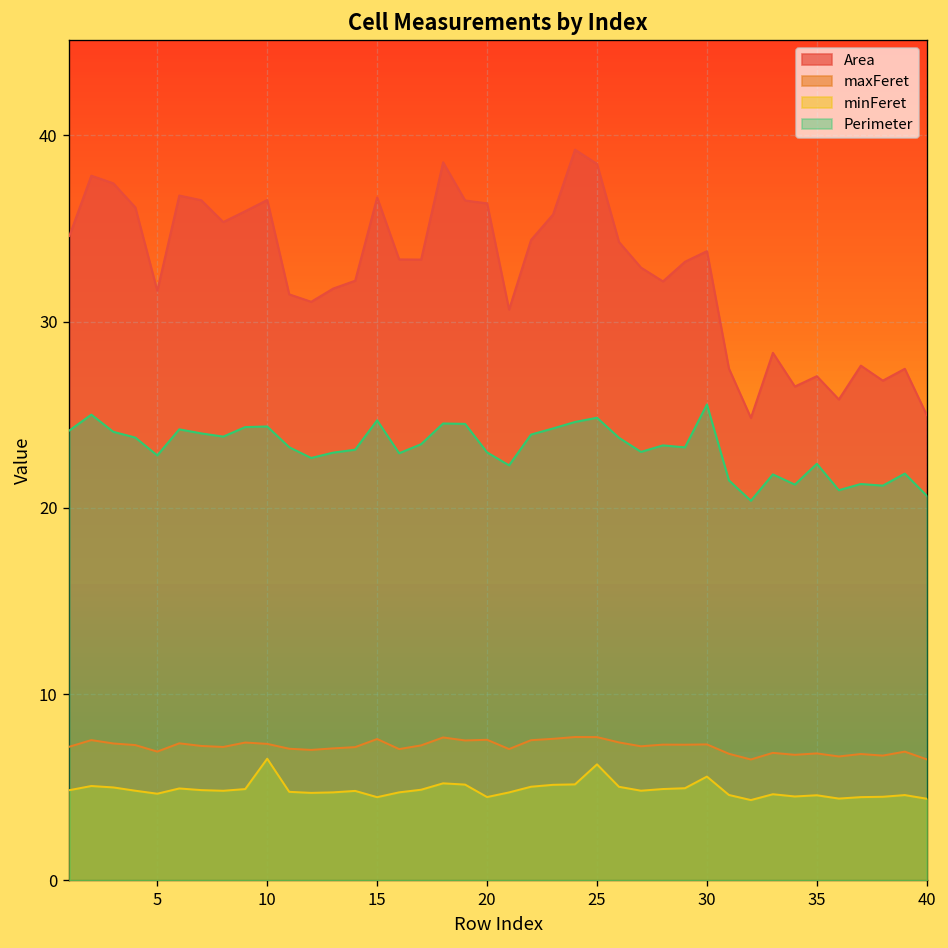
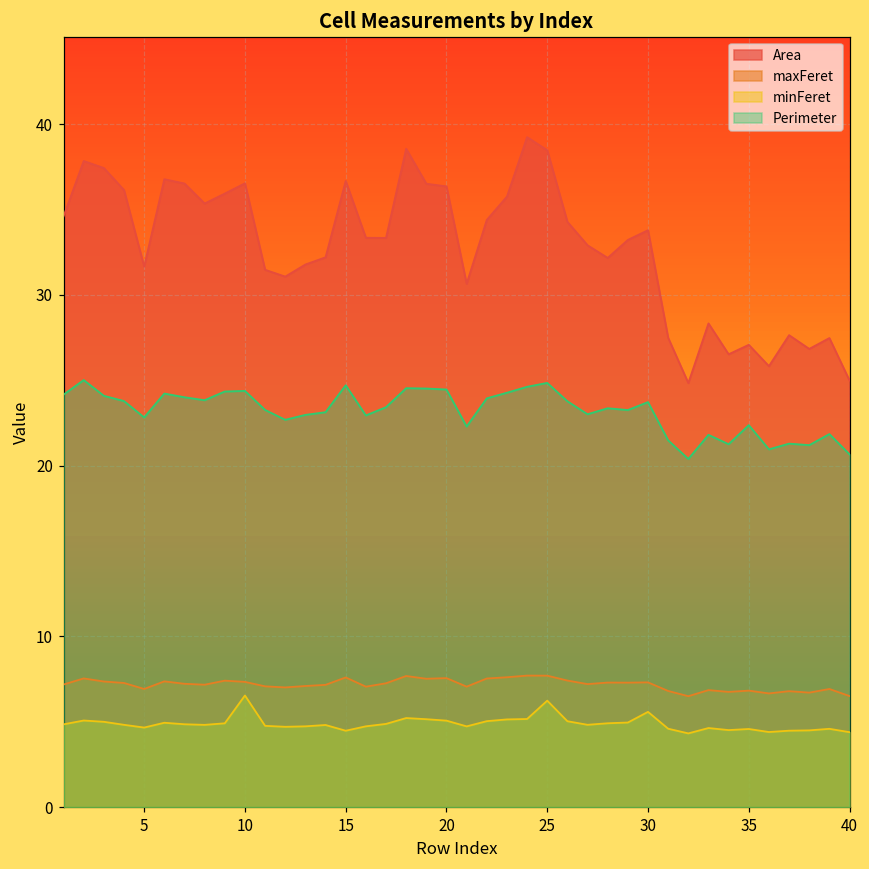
  {
    "minFeret": {
      "5": 4.7,
      "10": 6.5,
      "15": 4.5,
-     "20": 4.5,
+     "20": 5.1,
      "25": 6.2,
      "30": 5.6,
      "35": 4.6,
      "40": 4.4
    },
    "Perimeter": {
      "5": 22.8,
      "10": 24.4,
      "15": 24.7,
-     "20": 23.0,
+     "20": 24.5,
      "25": 24.8,
-     "30": 25.6,
+     "30": 23.7,
      "35": 22.4,
      "40": 20.7
    }
  }
